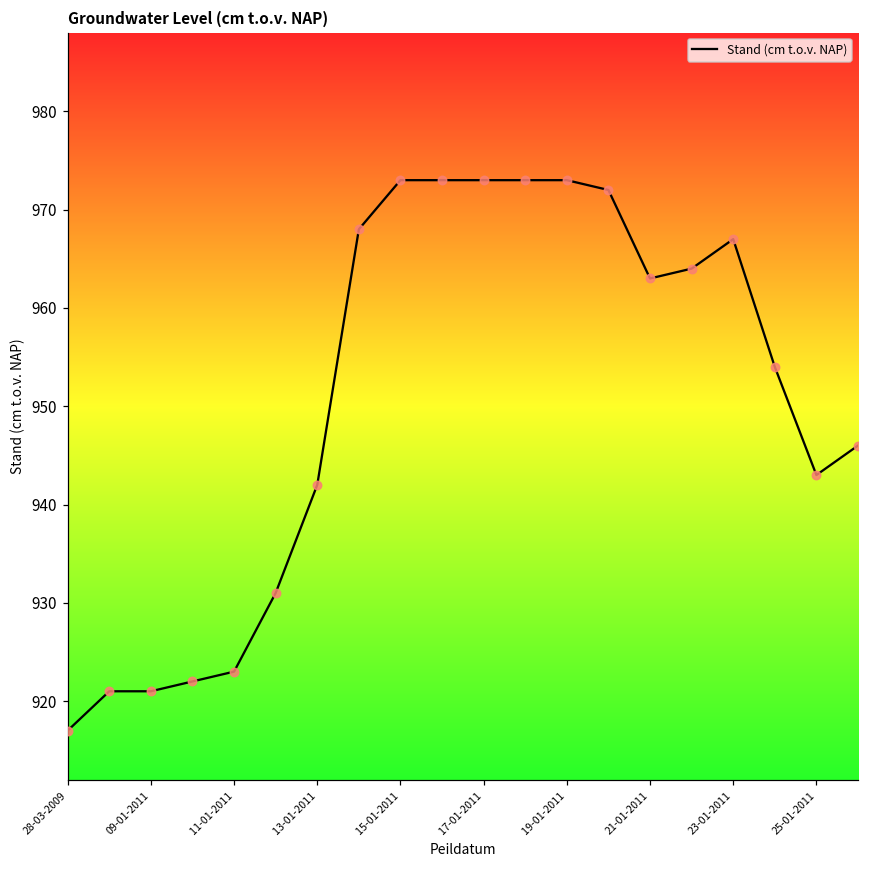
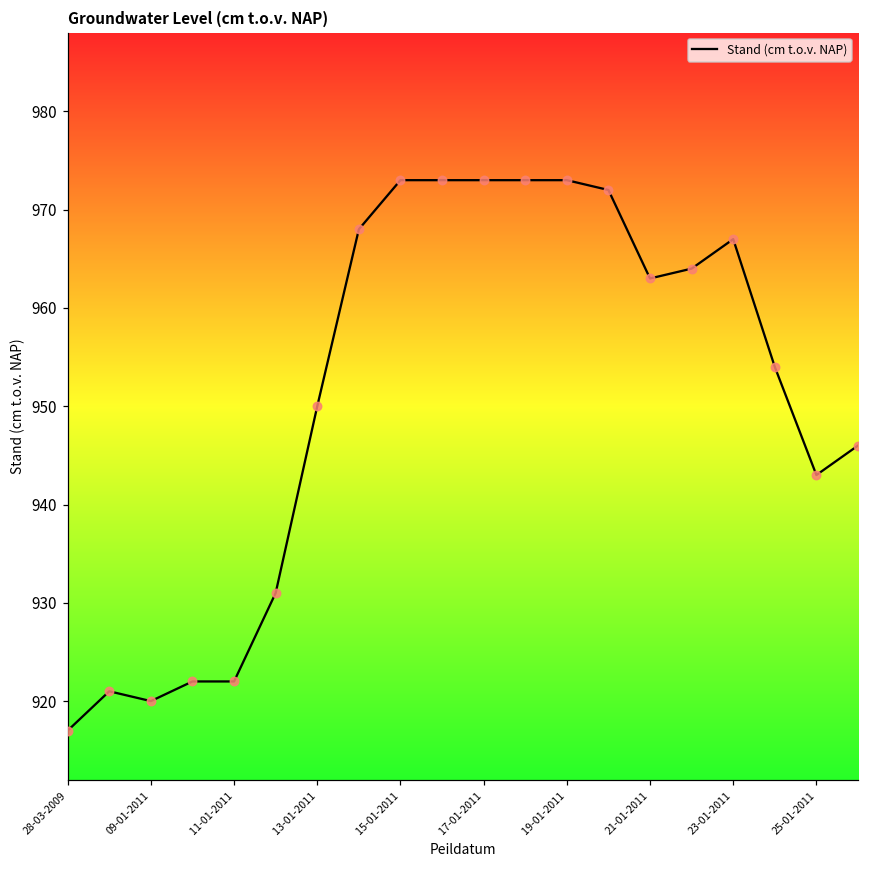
  {
    "28-03-2009": 917,
-   "09-01-2011": 921,
-   "11-01-2011": 923,
-   "13-01-2011": 942,
+   "09-01-2011": 920,
+   "11-01-2011": 922,
+   "13-01-2011": 950,
    "15-01-2011": 973,
    "17-01-2011": 973,
    "19-01-2011": 973,
    "21-01-2011": 963,
    "23-01-2011": 967,
    "25-01-2011": 943
  }
